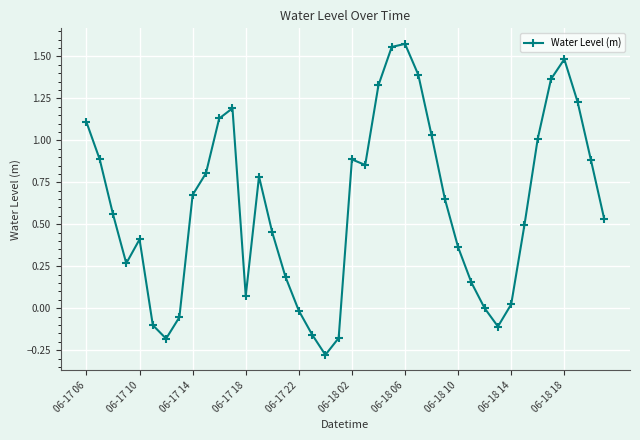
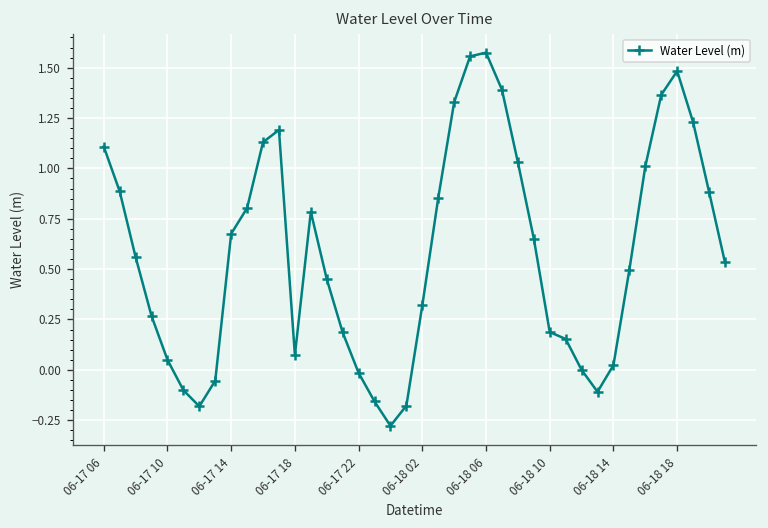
  {
    "06-17 06": 1.11,
-   "06-17 10": 0.41,
+   "06-17 10": 0.05,
    "06-17 14": 0.68,
    "06-17 18": 0.07,
    "06-17 22": -0.01,
-   "06-18 02": 0.89,
+   "06-18 02": 0.32,
    "06-18 06": 1.57,
-   "06-18 10": 0.36,
+   "06-18 10": 0.19,
    "06-18 14": 0.02,
    "06-18 18": 1.48
  }
